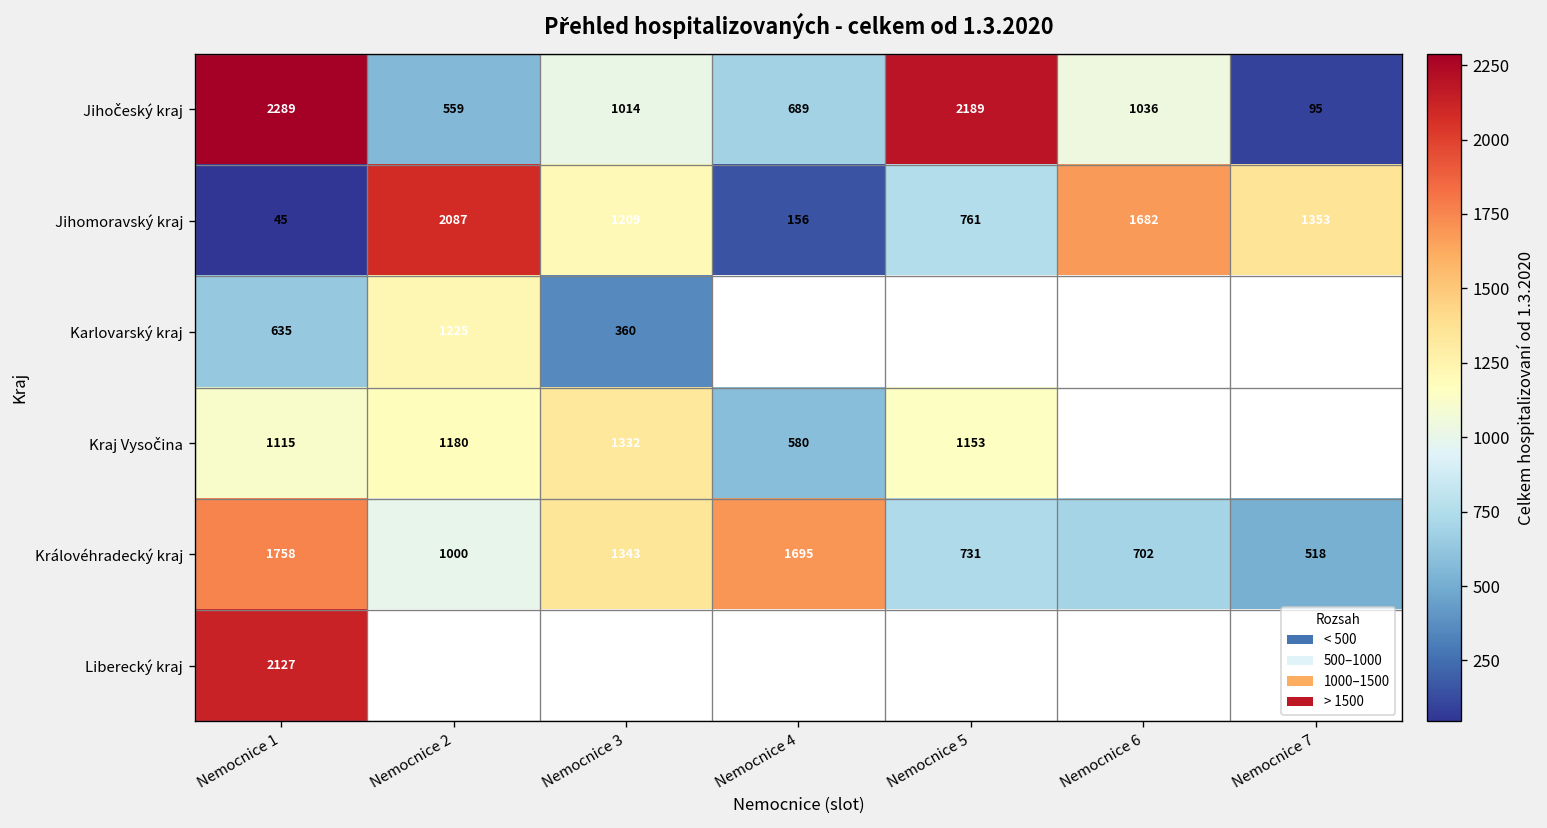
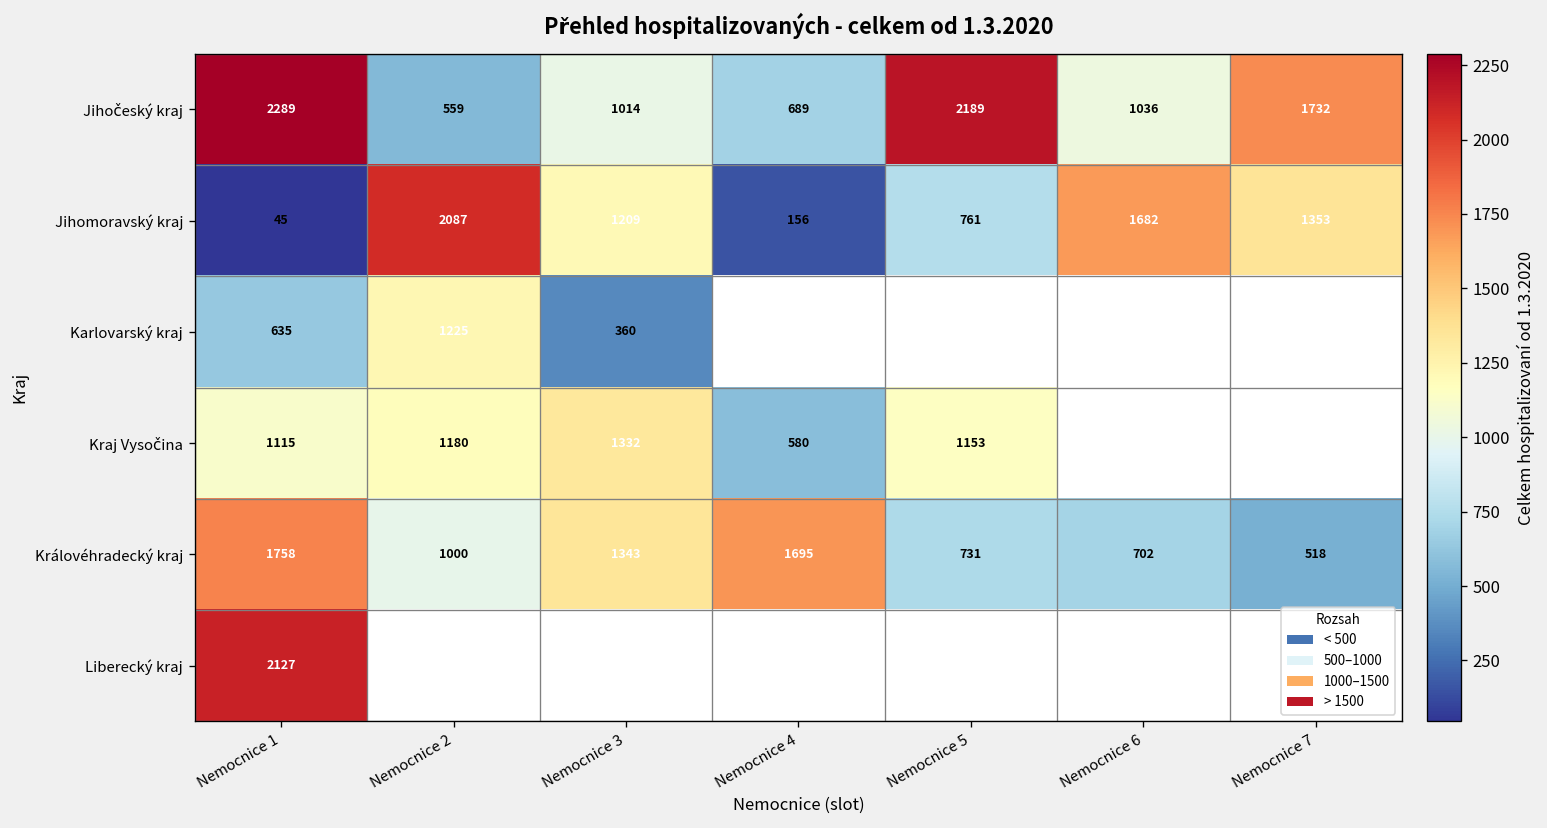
  {
    "Jihočeský kraj": {
      "Nemocnice 1": 2289,
      "Nemocnice 2": 559,
      "Nemocnice 3": 1014,
      "Nemocnice 4": 689,
      "Nemocnice 5": 2189,
      "Nemocnice 6": 1036,
-     "Nemocnice 7": 95
+     "Nemocnice 7": 1732
    },
    "Jihomoravský kraj": {
      "Nemocnice 1": 45,
      "Nemocnice 2": 2087,
      "Nemocnice 3": 1209,
      "Nemocnice 4": 156,
      "Nemocnice 5": 761,
      "Nemocnice 6": 1682,
      "Nemocnice 7": 1353
    },
    "Karlovarský kraj": {
      "Nemocnice 1": 635,
      "Nemocnice 2": 1225,
      "Nemocnice 3": 360
    },
    "Kraj Vysočina": {
      "Nemocnice 1": 1115,
      "Nemocnice 2": 1180,
      "Nemocnice 3": 1332,
      "Nemocnice 4": 580,
      "Nemocnice 5": 1153
    },
    "Královéhradecký kraj": {
      "Nemocnice 1": 1758,
      "Nemocnice 2": 1000,
      "Nemocnice 3": 1343,
      "Nemocnice 4": 1695,
      "Nemocnice 5": 731,
      "Nemocnice 6": 702,
      "Nemocnice 7": 518
    },
    "Liberecký kraj": {
      "Nemocnice 1": 2127
    }
  }
